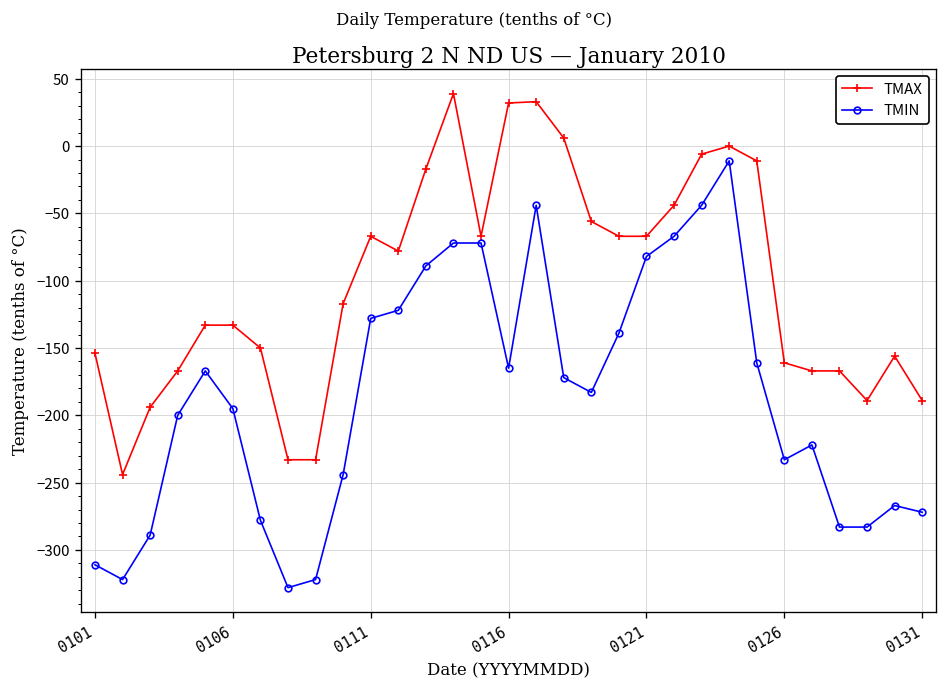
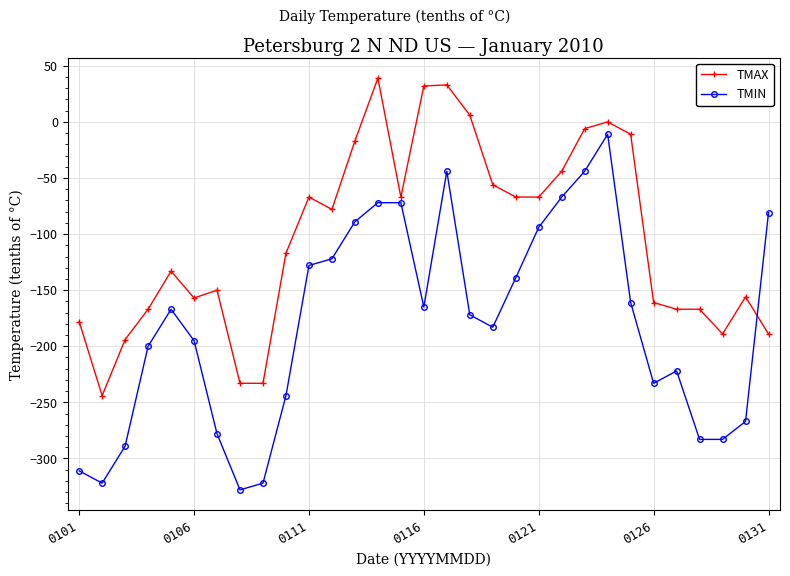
  {
    "TMAX": {
-     "0101": -154,
-     "0106": -133,
+     "0101": -178,
+     "0106": -157,
      "0111": -67,
      "0116": 32,
      "0121": -67,
      "0126": -161,
      "0131": -189
    },
    "TMIN": {
      "0101": -311,
      "0106": -195,
      "0111": -128,
      "0116": -165,
-     "0121": -82,
+     "0121": -94,
      "0126": -233,
-     "0131": -272
+     "0131": -81
    }
  }
